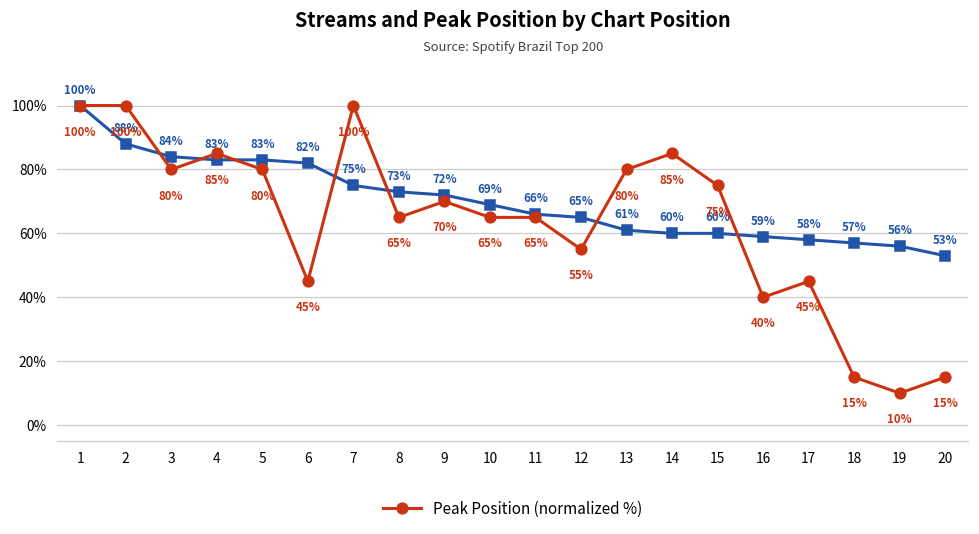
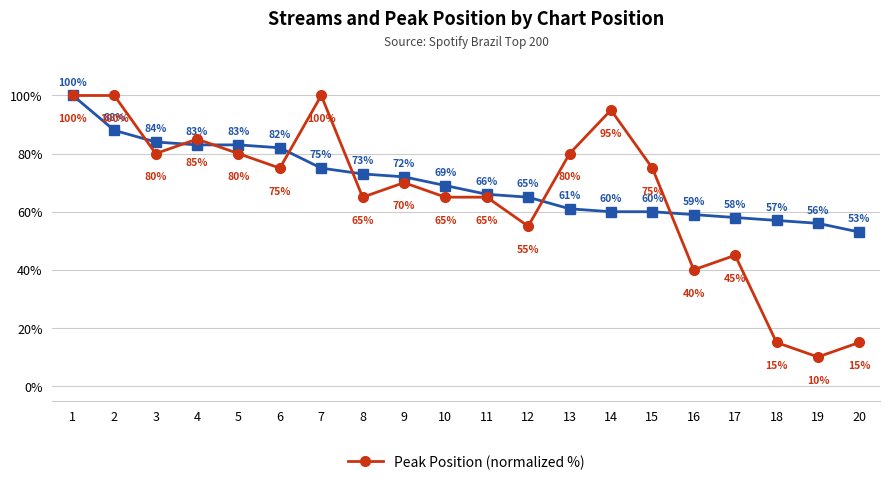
  {
    "Peak Position (normalized %)": {
      "3": "80%",
      "4": "85%",
      "5": "80%",
-     "6": "45%",
+     "6": "75%",
      "7": "100%",
      "8": "65%",
      "9": "70%",
      "10": "65%",
      "11": "65%",
      "12": "55%",
      "13": "80%",
-     "14": "85%",
+     "14": "95%",
      "16": "40%",
      "17": "45%",
      "18": "15%",
      "19": "10%",
      "20": "15%"
    }
  }
